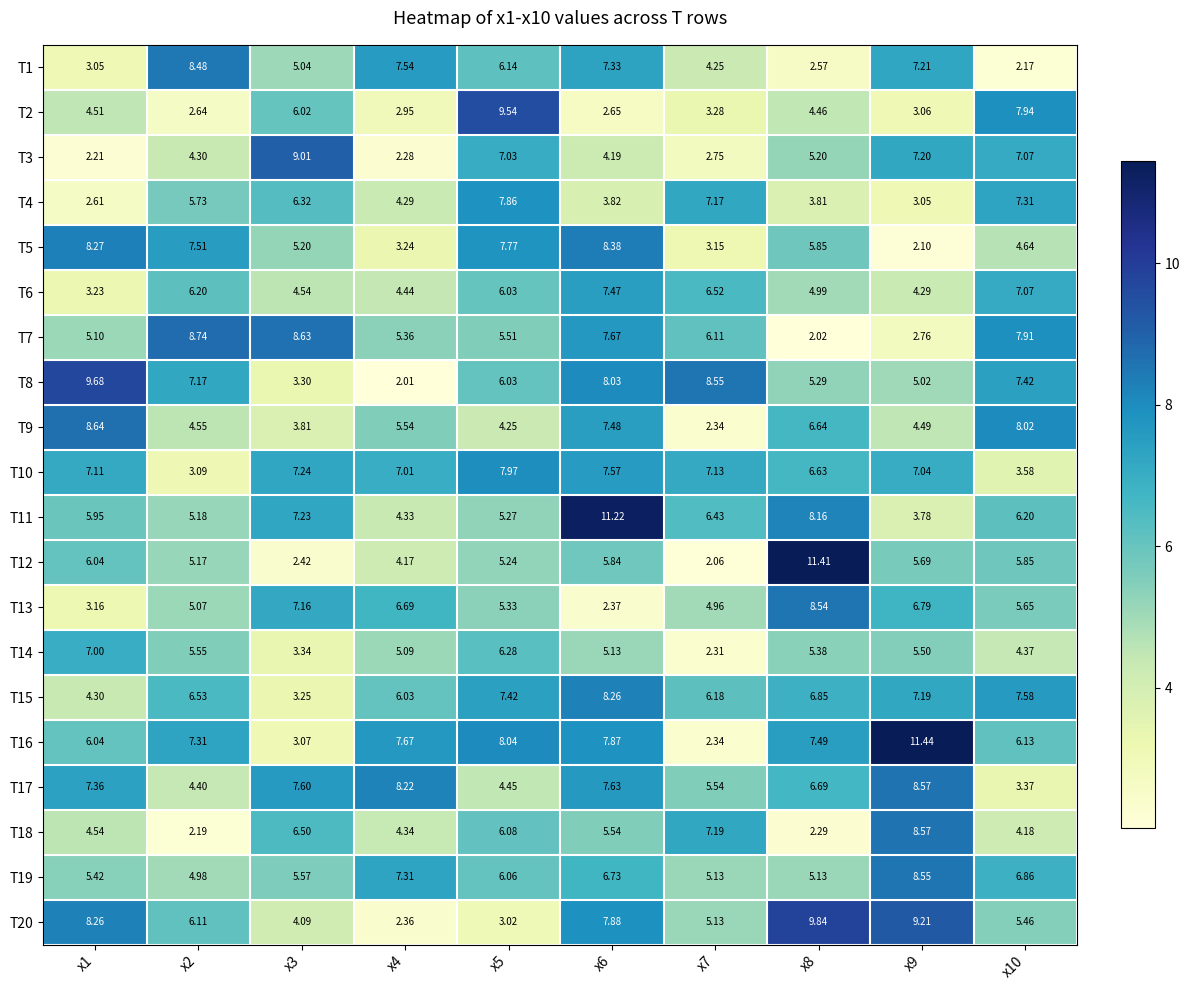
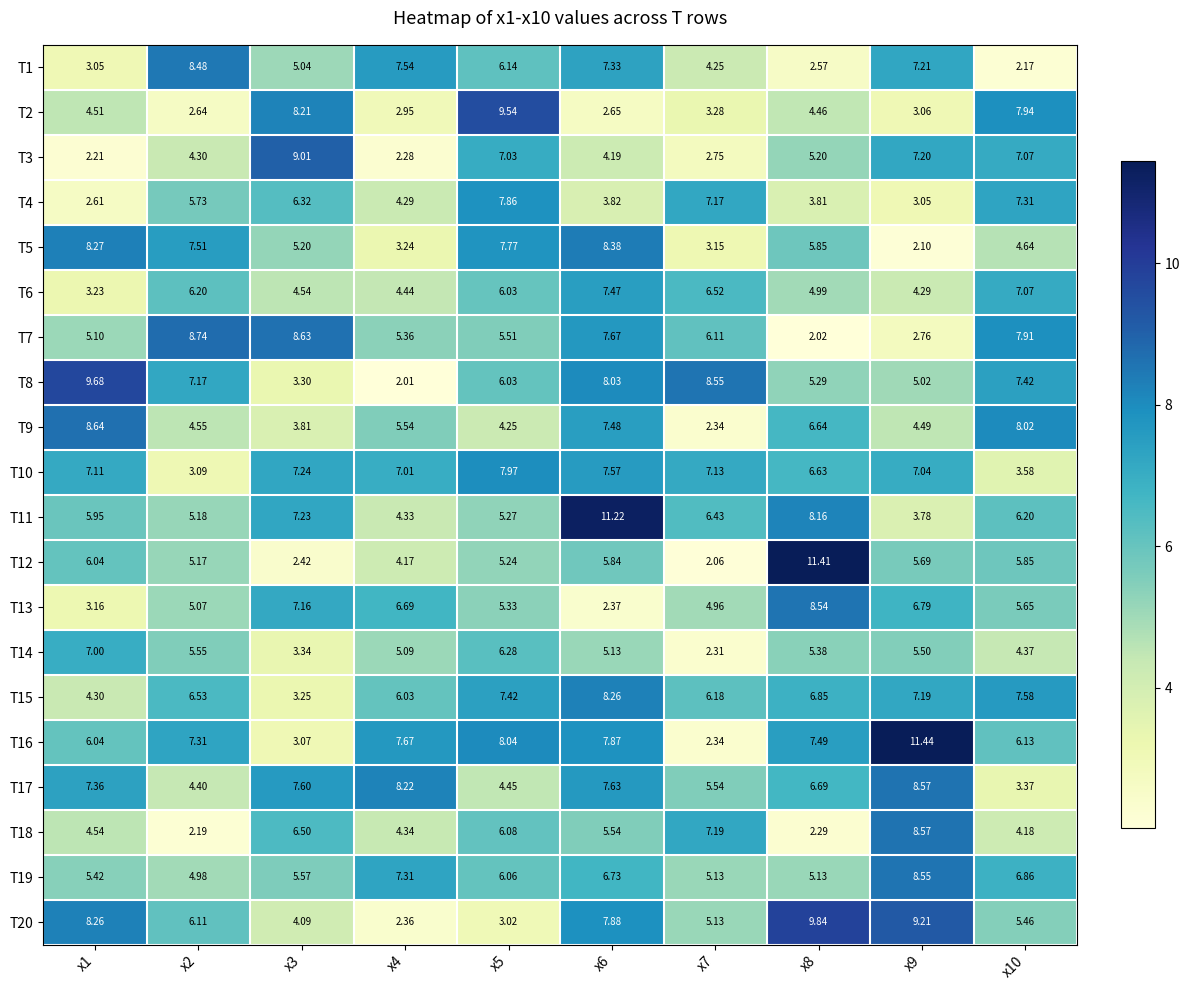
  {
    "T1": {
      "x1": 3.05,
      "x2": 8.48,
      "x3": 5.04,
      "x4": 7.54,
      "x5": 6.14,
      "x6": 7.33,
      "x7": 4.25,
      "x8": 2.57,
      "x9": 7.21,
      "x10": 2.17
    },
    "T2": {
      "x1": 4.51,
      "x2": 2.64,
-     "x3": 6.02,
+     "x3": 8.21,
      "x4": 2.95,
      "x5": 9.54,
      "x6": 2.65,
      "x7": 3.28,
      "x8": 4.46,
      "x9": 3.06,
      "x10": 7.94
    },
    "T3": {
      "x1": 2.21,
      "x2": 4.30,
      "x3": 9.01,
      "x4": 2.28,
      "x5": 7.03,
      "x6": 4.19,
      "x7": 2.75,
      "x8": 5.20,
      "x9": 7.20,
      "x10": 7.07
    },
    "T4": {
      "x1": 2.61,
      "x2": 5.73,
      "x3": 6.32,
      "x4": 4.29,
      "x5": 7.86,
      "x6": 3.82,
      "x7": 7.17,
      "x8": 3.81,
      "x9": 3.05,
      "x10": 7.31
    },
    "T5": {
      "x1": 8.27,
      "x2": 7.51,
      "x3": 5.20,
      "x4": 3.24,
      "x5": 7.77,
      "x6": 8.38,
      "x7": 3.15,
      "x8": 5.85,
      "x9": 2.10,
      "x10": 4.64
    },
    "T6": {
      "x1": 3.23,
      "x2": 6.20,
      "x3": 4.54,
      "x4": 4.44,
      "x5": 6.03,
      "x6": 7.47,
      "x7": 6.52,
      "x8": 4.99,
      "x9": 4.29,
      "x10": 7.07
    },
    "T7": {
      "x1": 5.10,
      "x2": 8.74,
      "x3": 8.63,
      "x4": 5.36,
      "x5": 5.51,
      "x6": 7.67,
      "x7": 6.11,
      "x8": 2.02,
      "x9": 2.76,
      "x10": 7.91
    },
    "T8": {
      "x1": 9.68,
      "x2": 7.17,
      "x3": 3.30,
      "x4": 2.01,
      "x5": 6.03,
      "x6": 8.03,
      "x7": 8.55,
      "x8": 5.29,
      "x9": 5.02,
      "x10": 7.42
    },
    "T9": {
      "x1": 8.64,
      "x2": 4.55,
      "x3": 3.81,
      "x4": 5.54,
      "x5": 4.25,
      "x6": 7.48,
      "x7": 2.34,
      "x8": 6.64,
      "x9": 4.49,
      "x10": 8.02
    },
    "T10": {
      "x1": 7.11,
      "x2": 3.09,
      "x3": 7.24,
      "x4": 7.01,
      "x5": 7.97,
      "x6": 7.57,
      "x7": 7.13,
      "x8": 6.63,
      "x9": 7.04,
      "x10": 3.58
    },
    "T11": {
      "x1": 5.95,
      "x2": 5.18,
      "x3": 7.23,
      "x4": 4.33,
      "x5": 5.27,
      "x6": 11.22,
      "x7": 6.43,
      "x8": 8.16,
      "x9": 3.78,
      "x10": 6.20
    },
    "T12": {
      "x1": 6.04,
      "x2": 5.17,
      "x3": 2.42,
      "x4": 4.17,
      "x5": 5.24,
      "x6": 5.84,
      "x7": 2.06,
      "x8": 11.41,
      "x9": 5.69,
      "x10": 5.85
    },
    "T13": {
      "x1": 3.16,
      "x2": 5.07,
      "x3": 7.16,
      "x4": 6.69,
      "x5": 5.33,
      "x6": 2.37,
      "x7": 4.96,
      "x8": 8.54,
      "x9": 6.79,
      "x10": 5.65
    },
    "T14": {
      "x1": 7.00,
      "x2": 5.55,
      "x3": 3.34,
      "x4": 5.09,
      "x5": 6.28,
      "x6": 5.13,
      "x7": 2.31,
      "x8": 5.38,
      "x9": 5.50,
      "x10": 4.37
    },
    "T15": {
      "x1": 4.30,
      "x2": 6.53,
      "x3": 3.25,
      "x4": 6.03,
      "x5": 7.42,
      "x6": 8.26,
      "x7": 6.18,
      "x8": 6.85,
      "x9": 7.19,
      "x10": 7.58
    },
    "T16": {
      "x1": 6.04,
      "x2": 7.31,
      "x3": 3.07,
      "x4": 7.67,
      "x5": 8.04,
      "x6": 7.87,
      "x7": 2.34,
      "x8": 7.49,
      "x9": 11.44,
      "x10": 6.13
    },
    "T17": {
      "x1": 7.36,
      "x2": 4.40,
      "x3": 7.60,
      "x4": 8.22,
      "x5": 4.45,
      "x6": 7.63,
      "x7": 5.54,
      "x8": 6.69,
      "x9": 8.57,
      "x10": 3.37
    },
    "T18": {
      "x1": 4.54,
      "x2": 2.19,
      "x3": 6.50,
      "x4": 4.34,
      "x5": 6.08,
      "x6": 5.54,
      "x7": 7.19,
      "x8": 2.29,
      "x9": 8.57,
      "x10": 4.18
    },
    "T19": {
      "x1": 5.42,
      "x2": 4.98,
      "x3": 5.57,
      "x4": 7.31,
      "x5": 6.06,
      "x6": 6.73,
      "x7": 5.13,
      "x8": 5.13,
      "x9": 8.55,
      "x10": 6.86
    },
    "T20": {
      "x1": 8.26,
      "x2": 6.11,
      "x3": 4.09,
      "x4": 2.36,
      "x5": 3.02,
      "x6": 7.88,
      "x7": 5.13,
      "x8": 9.84,
      "x9": 9.21,
      "x10": 5.46
    }
  }
